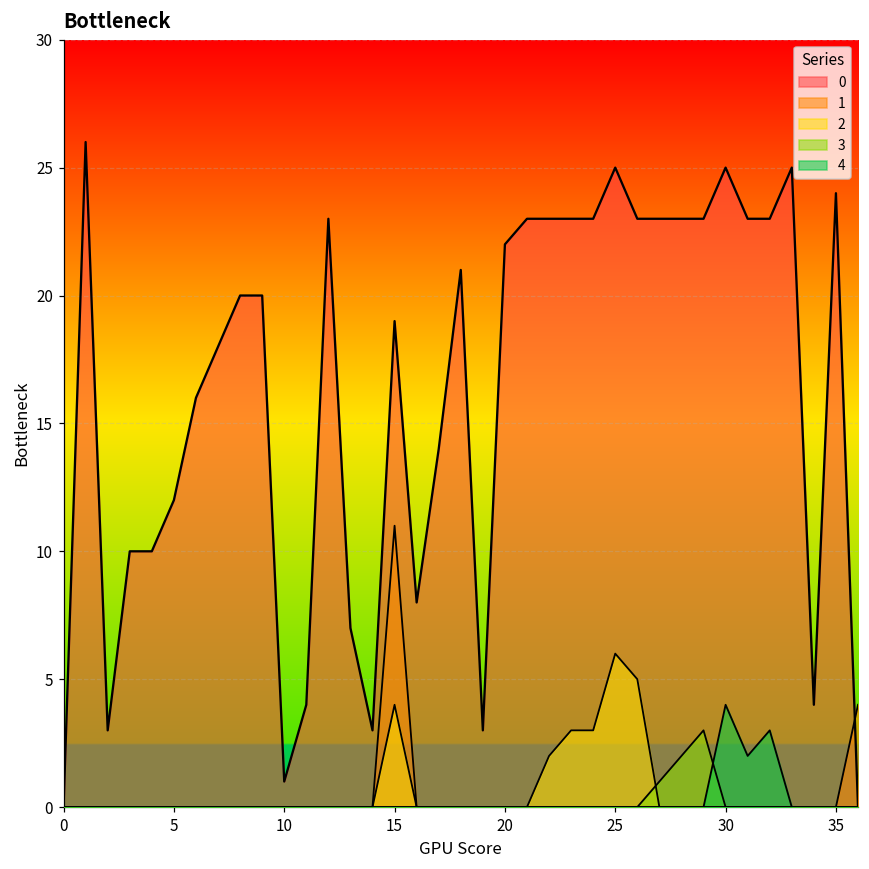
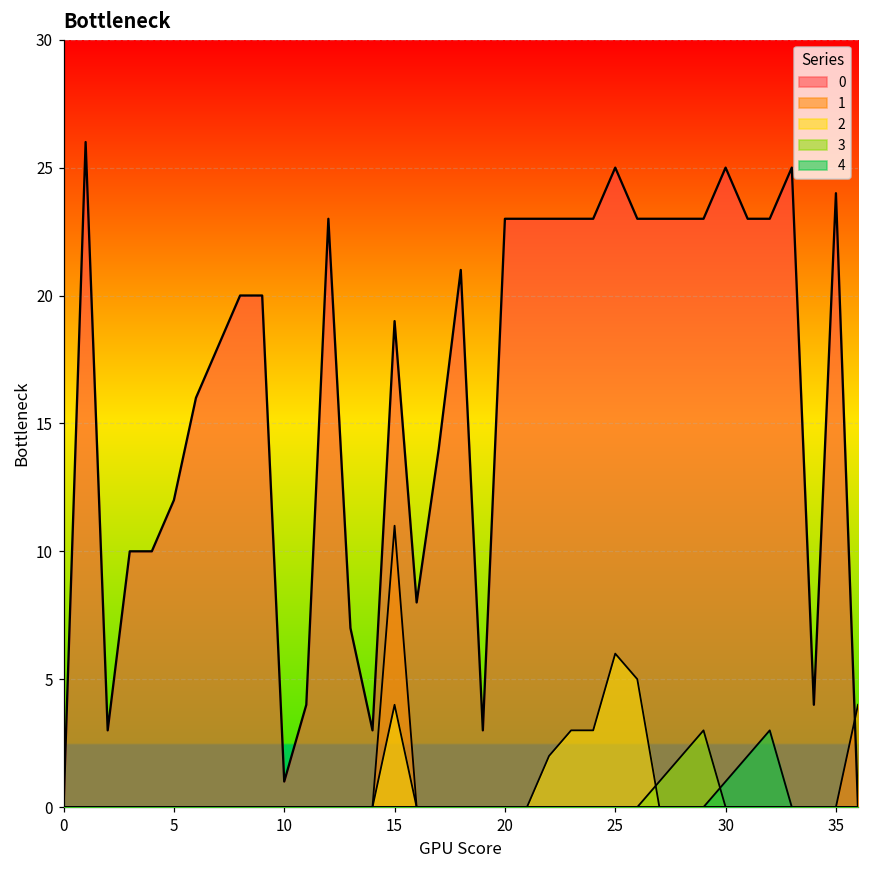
  {
    "0": {
      "5": 12,
      "10": 1,
      "15": 19,
-     "20": 22,
+     "20": 23,
      "25": 25,
      "30": 25,
      "35": 24
    },
    "1": {
      "15": 11
    },
    "2": {
      "15": 4,
      "25": 6
    },
    "4": {
-     "30": 4
+     "30": 1
    }
  }
